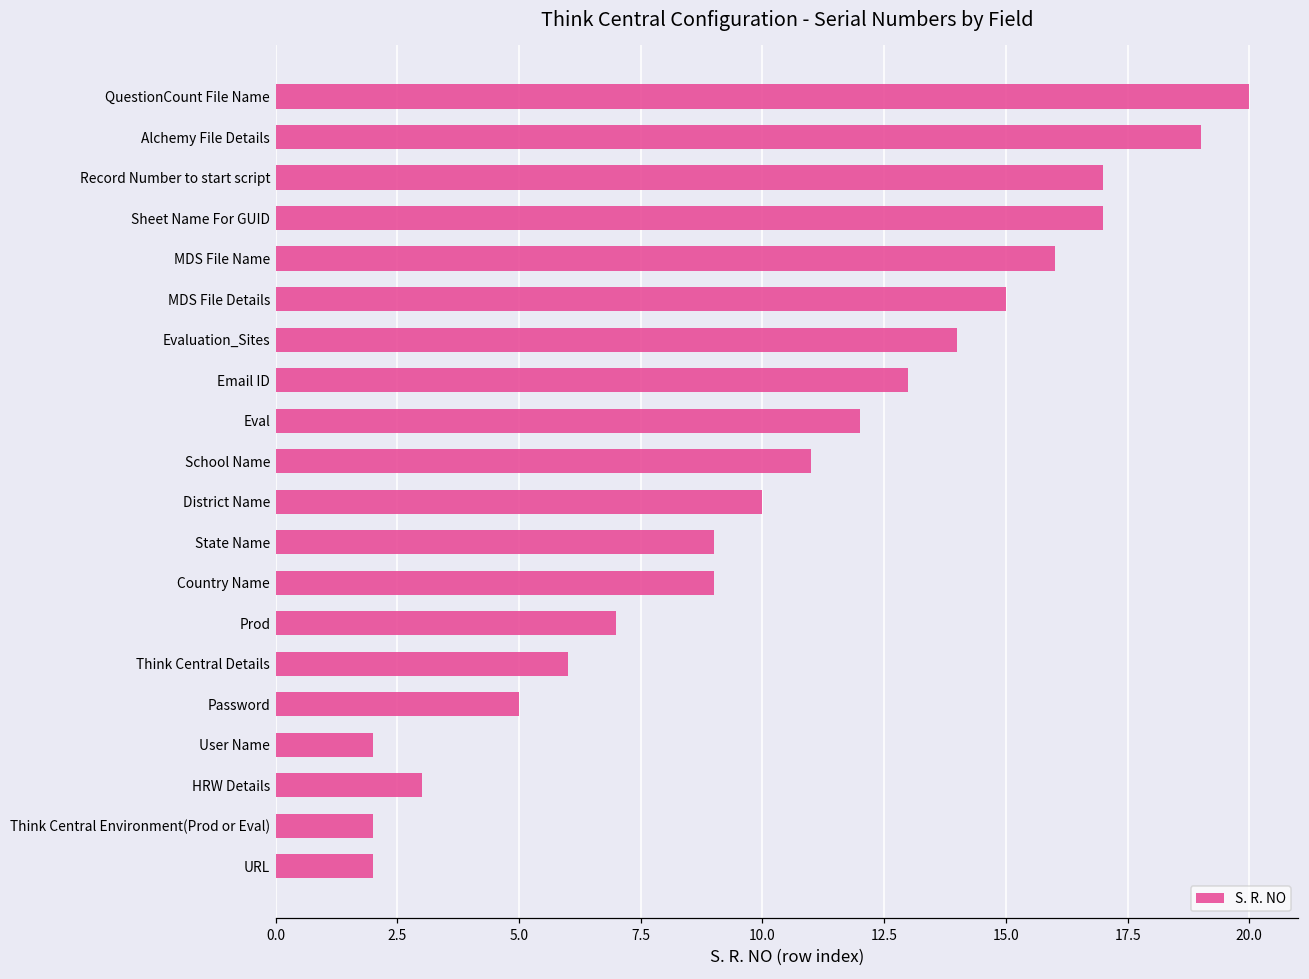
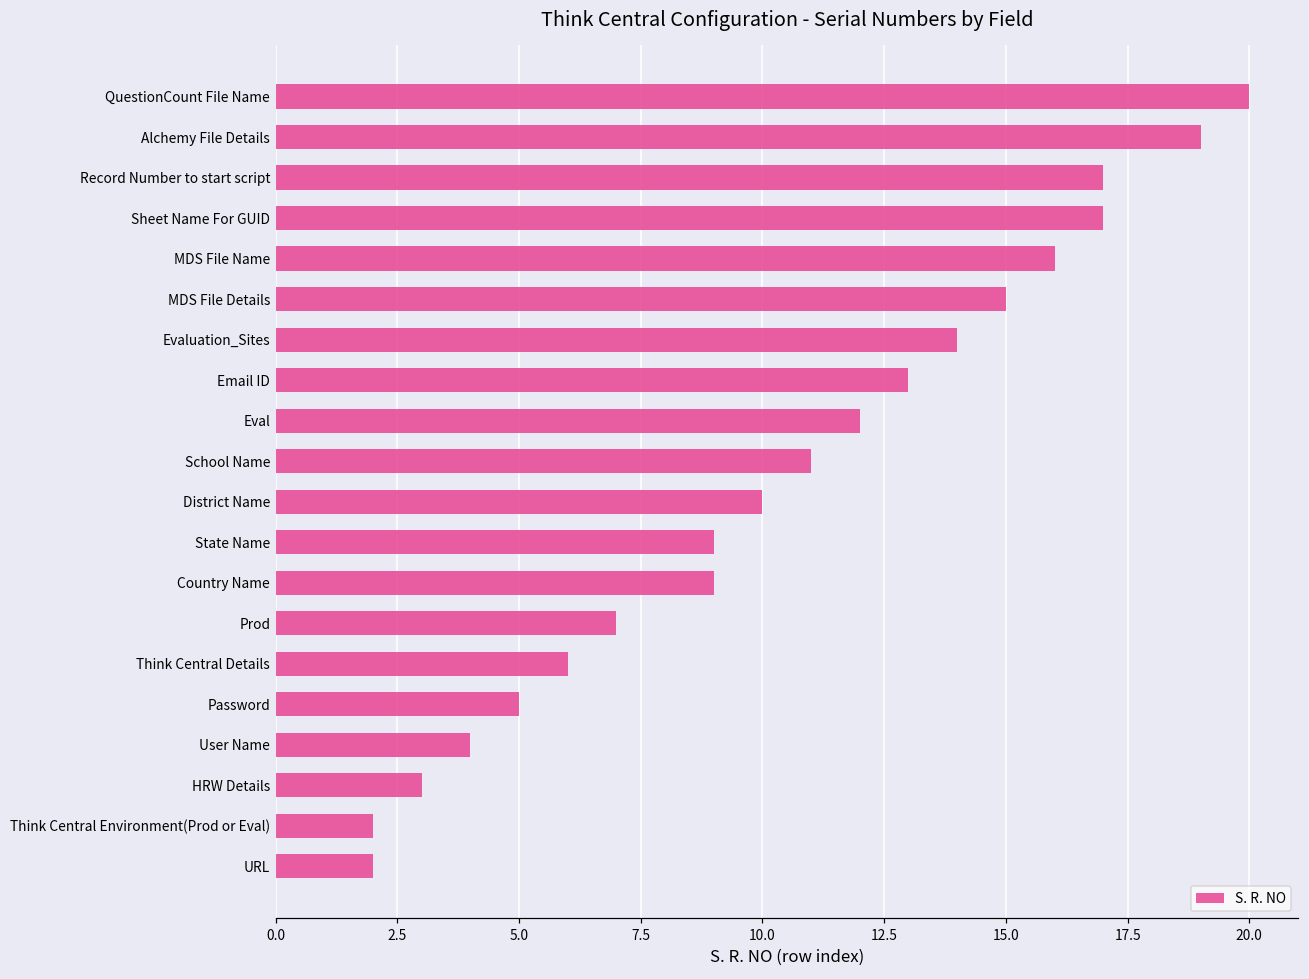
  {
    "QuestionCount File Name": 20,
    "Alchemy File Details": 19,
    "Record Number to start script": 17,
    "Sheet Name For GUID": 17,
    "MDS File Name": 16,
    "MDS File Details": 15,
    "Evaluation_Sites": 14,
    "Email ID": 13,
    "Eval": 12,
    "School Name": 11,
    "District Name": 10,
    "State Name": 9,
    "Country Name": 9,
    "Prod": 7,
    "Think Central Details": 6,
    "Password": 5,
-   "User Name": 2,
+   "User Name": 4,
    "HRW Details": 3,
    "Think Central Environment(Prod or Eval)": 2,
    "URL": 2
  }
